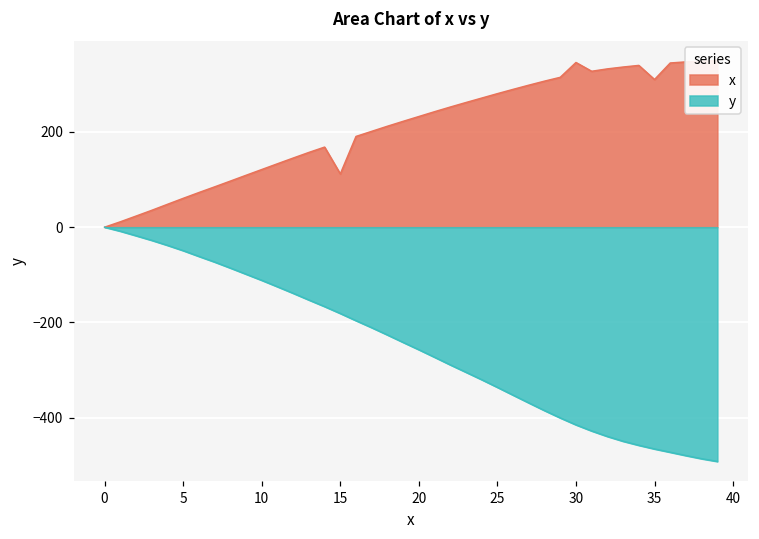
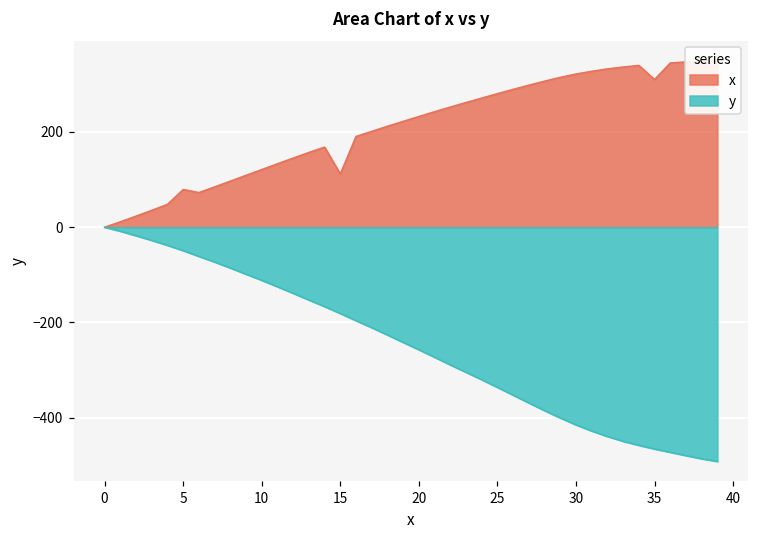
  {
    "x": {
-     "5": 60,
+     "5": 80,
      "10": 120,
      "15": 110,
      "20": 230,
      "25": 280,
-     "30": 350,
+     "30": 320,
      "35": 310
    }
  }
